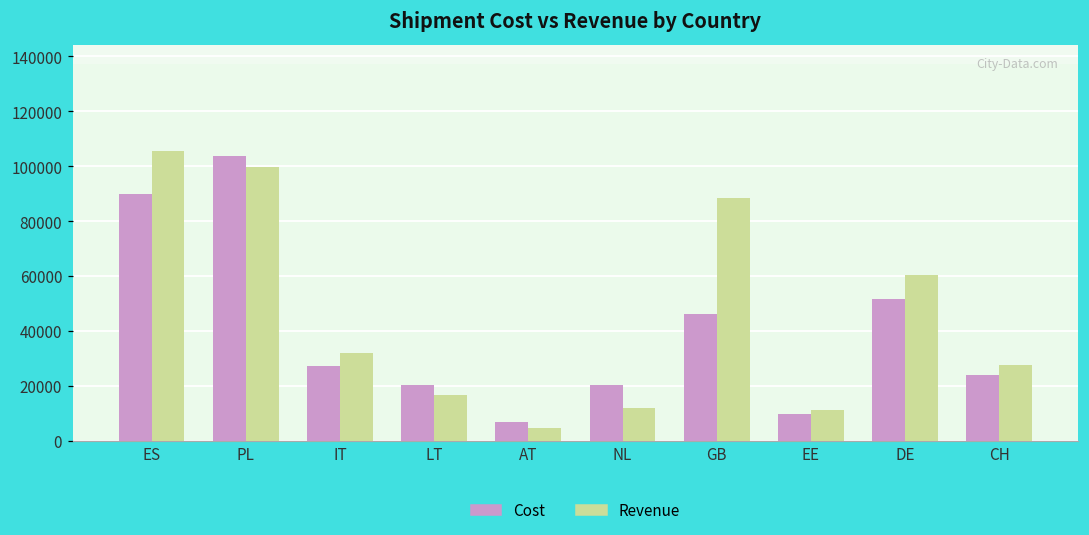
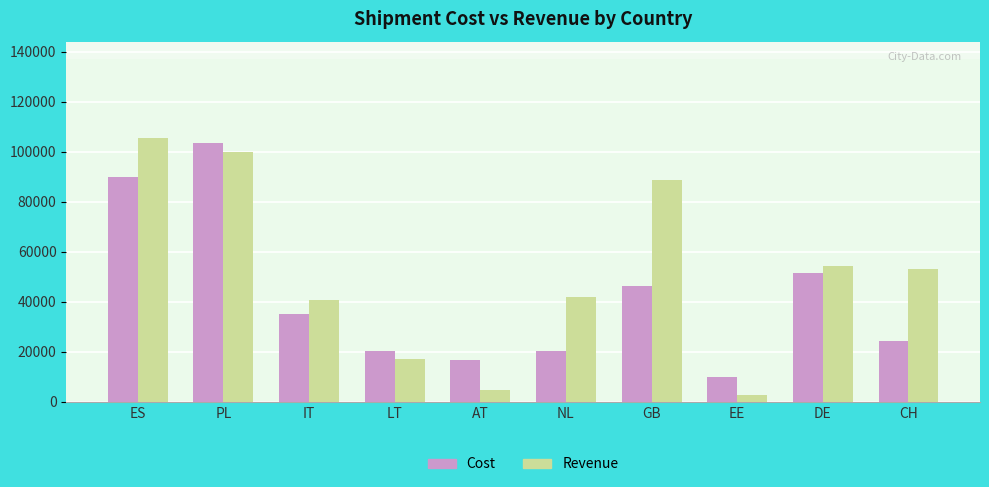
  {
    "Cost": {
      "ES": 90000,
      "PL": 104000,
-     "IT": 27000,
+     "IT": 35000,
      "LT": 20000,
-     "AT": 7000,
+     "AT": 17000,
      "NL": 20000,
      "GB": 46000,
      "EE": 10000,
      "DE": 52000,
      "CH": 24000
    },
    "Revenue": {
      "ES": 106000,
      "PL": 100000,
-     "IT": 32000,
+     "IT": 41000,
      "LT": 17000,
      "AT": 5000,
-     "NL": 12000,
+     "NL": 42000,
      "GB": 89000,
-     "EE": 11000,
-     "DE": 60000,
-     "CH": 28000
+     "EE": 3000,
+     "DE": 54000,
+     "CH": 53000
    }
  }
